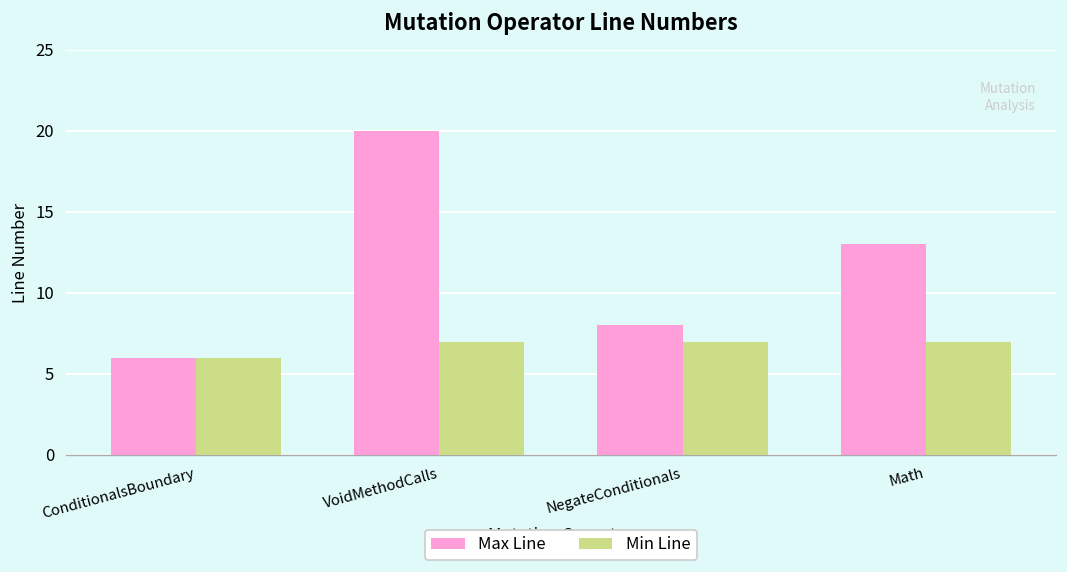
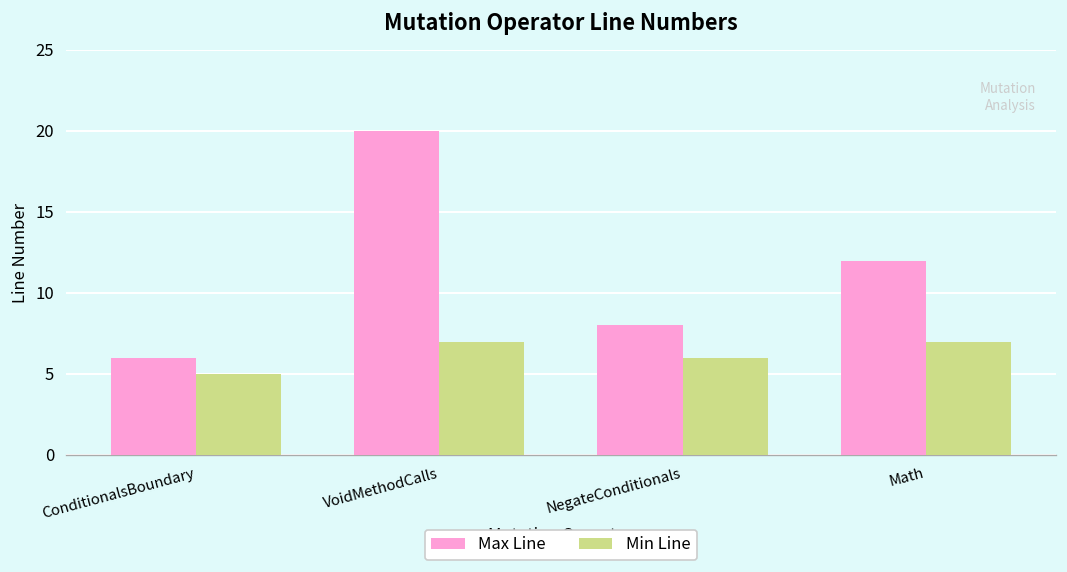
  {
    "Max Line": {
      "ConditionalsBoundary": 6,
      "VoidMethodCalls": 20,
      "NegateConditionals": 8,
-     "Math": 13
+     "Math": 12
    },
    "Min Line": {
-     "ConditionalsBoundary": 6,
+     "ConditionalsBoundary": 5,
      "VoidMethodCalls": 7,
-     "NegateConditionals": 7,
+     "NegateConditionals": 6,
      "Math": 7
    }
  }
